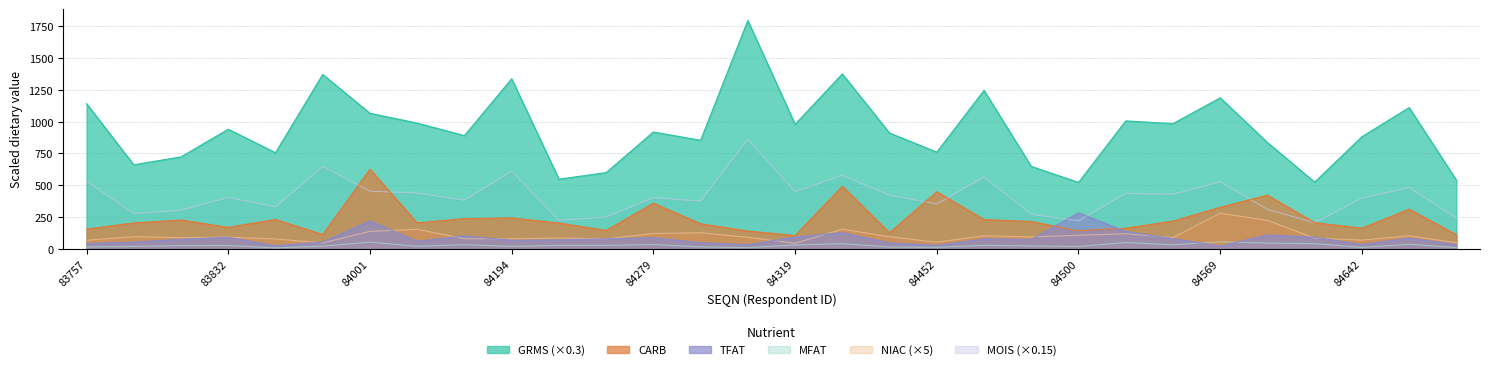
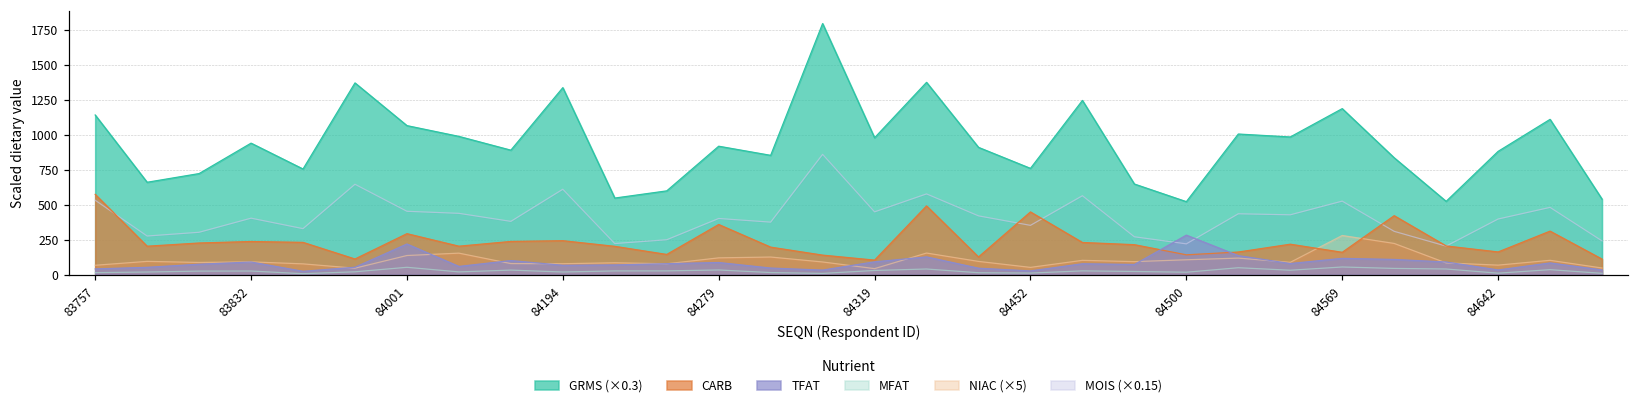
  {
    "CARB": {
-     "83757": 160,
-     "83832": 170,
-     "84001": 630,
+     "83757": 570,
+     "83832": 240,
+     "84001": 290,
      "84194": 240,
      "84279": 360,
      "84452": 450,
      "84500": 140,
-     "84569": 330,
+     "84569": 160,
      "84642": 160
    },
    "TFAT": {
      "83757": 40,
      "84001": 220,
      "84279": 90,
      "84500": 280,
-     "84569": 20,
+     "84569": 120,
      "84642": 30
    }
  }
